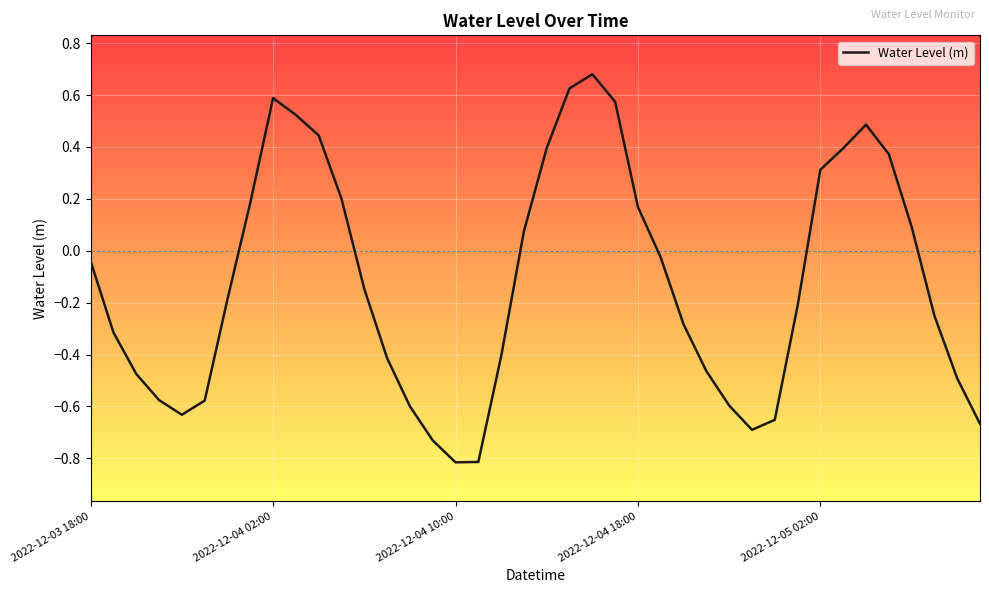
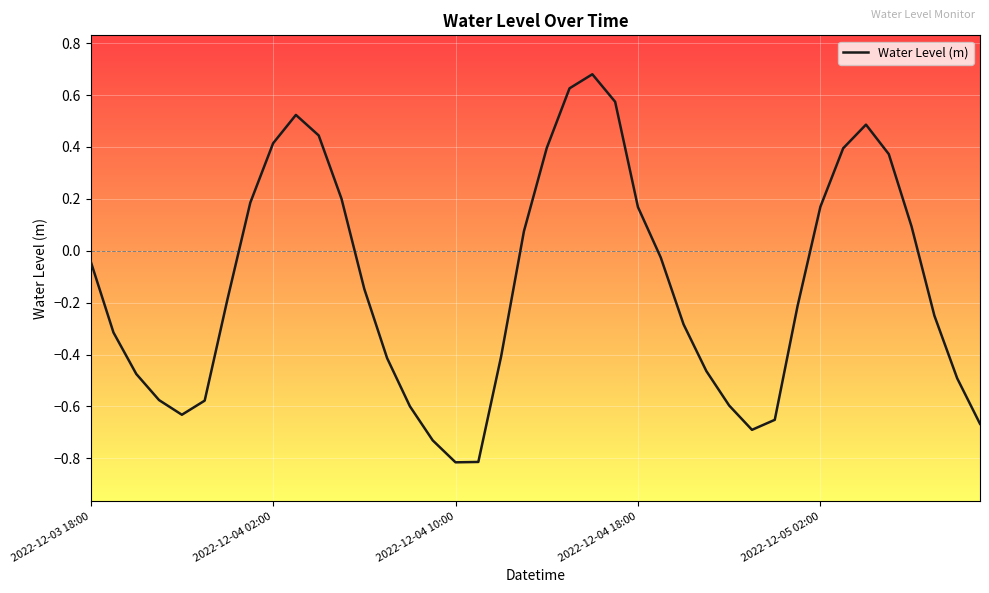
  {
    "2022-12-03 18:00": -0.04,
-   "2022-12-04 02:00": 0.59,
+   "2022-12-04 02:00": 0.41,
    "2022-12-04 10:00": -0.82,
    "2022-12-04 18:00": 0.17,
-   "2022-12-05 02:00": 0.31
+   "2022-12-05 02:00": 0.17
  }
